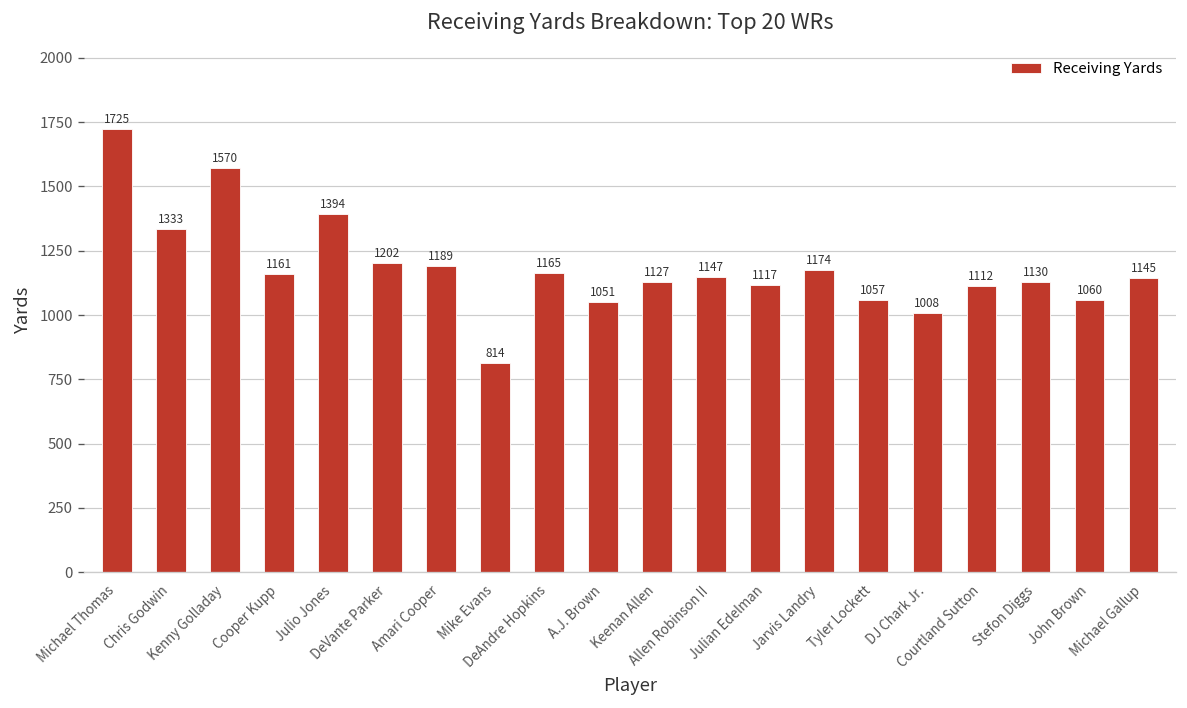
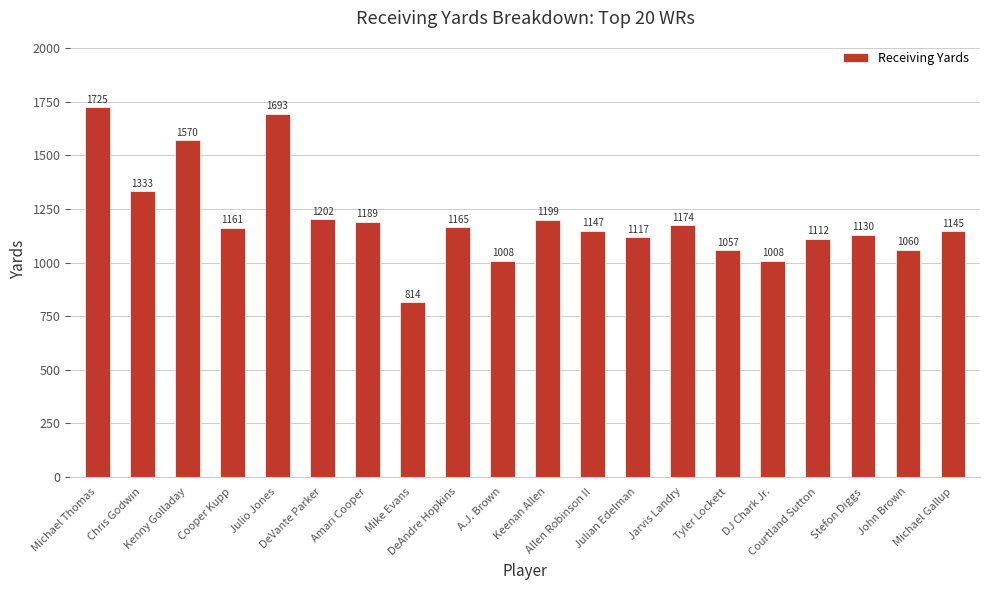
  {
    "Michael Thomas": 1725,
    "Chris Godwin": 1333,
    "Kenny Golladay": 1570,
    "Cooper Kupp": 1161,
-   "Julio Jones": 1394,
+   "Julio Jones": 1693,
    "DeVante Parker": 1202,
    "Amari Cooper": 1189,
    "Mike Evans": 814,
    "DeAndre Hopkins": 1165,
-   "A.J. Brown": 1051,
-   "Keenan Allen": 1127,
+   "A.J. Brown": 1008,
+   "Keenan Allen": 1199,
    "Allen Robinson II": 1147,
    "Julian Edelman": 1117,
    "Jarvis Landry": 1174,
    "Tyler Lockett": 1057,
    "DJ Chark Jr.": 1008,
    "Courtland Sutton": 1112,
    "Stefon Diggs": 1130,
    "John Brown": 1060,
    "Michael Gallup": 1145
  }
